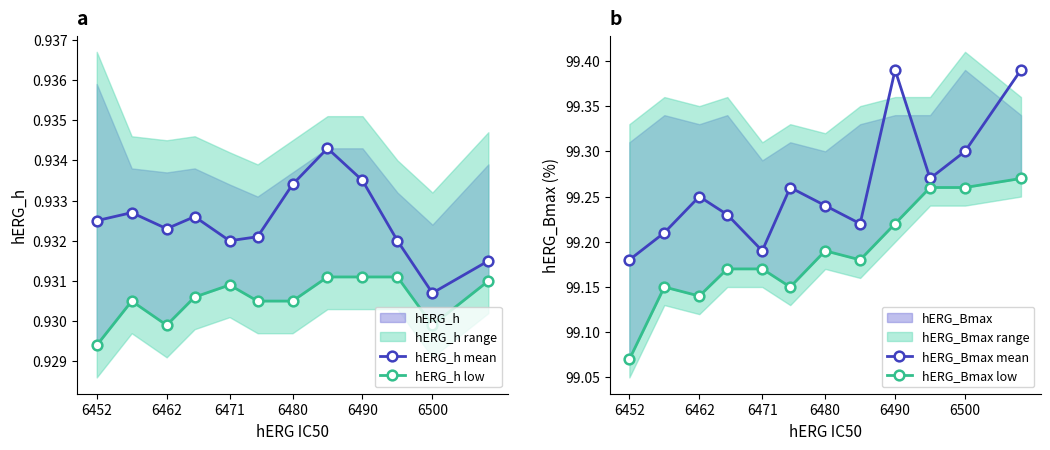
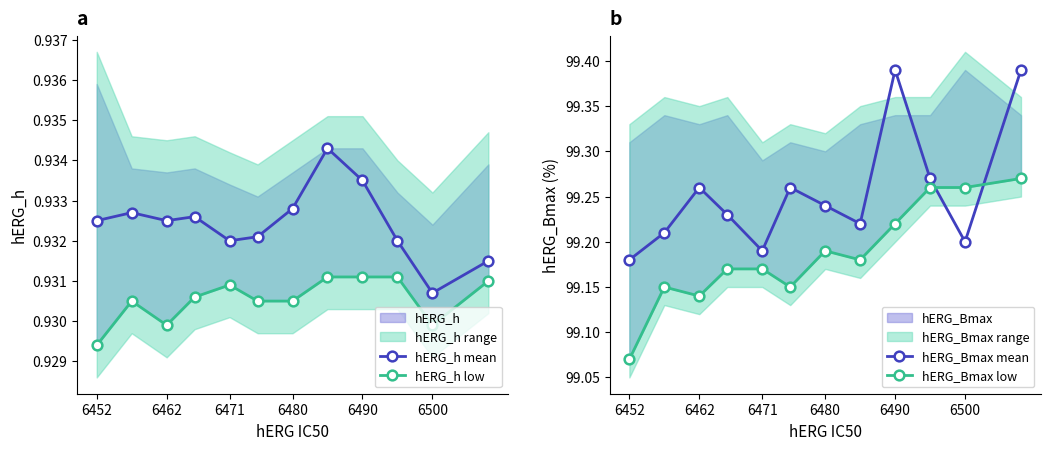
  {
    "a": {
      "hERG_h mean": {
        "6452": 0.9325,
-       "6462": 0.9323,
+       "6462": 0.9325,
        "6471": 0.9320,
-       "6480": 0.9334,
+       "6480": 0.9328,
        "6490": 0.9335,
        "6500": 0.9307
      }
    },
    "b": {
      "hERG_Bmax mean": {
        "6452": 99.18,
-       "6462": 99.25,
+       "6462": 99.26,
        "6471": 99.19,
        "6480": 99.24,
        "6490": 99.39,
-       "6500": 99.3
+       "6500": 99.2
      }
    }
  }
